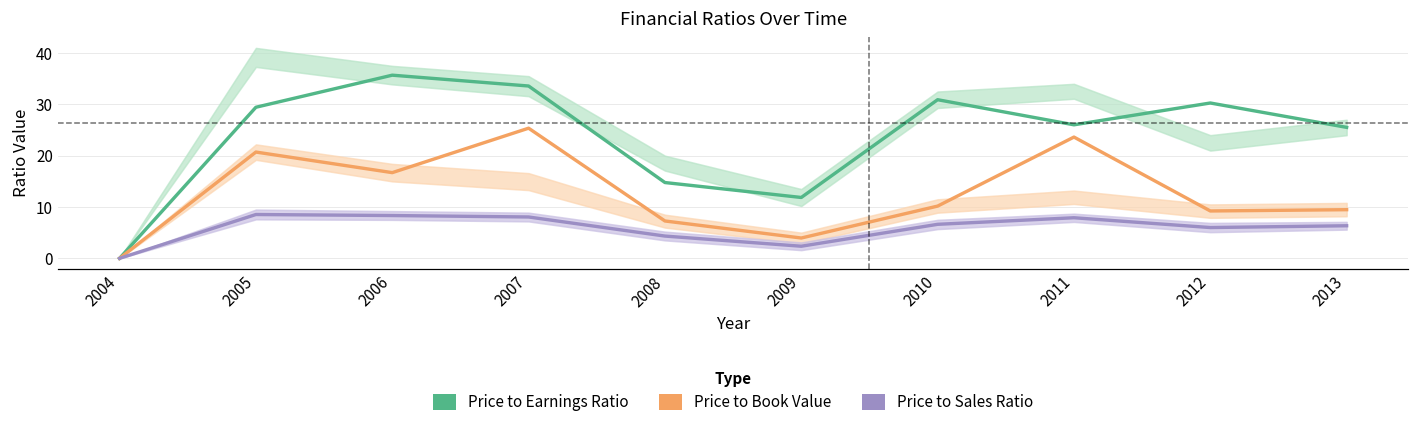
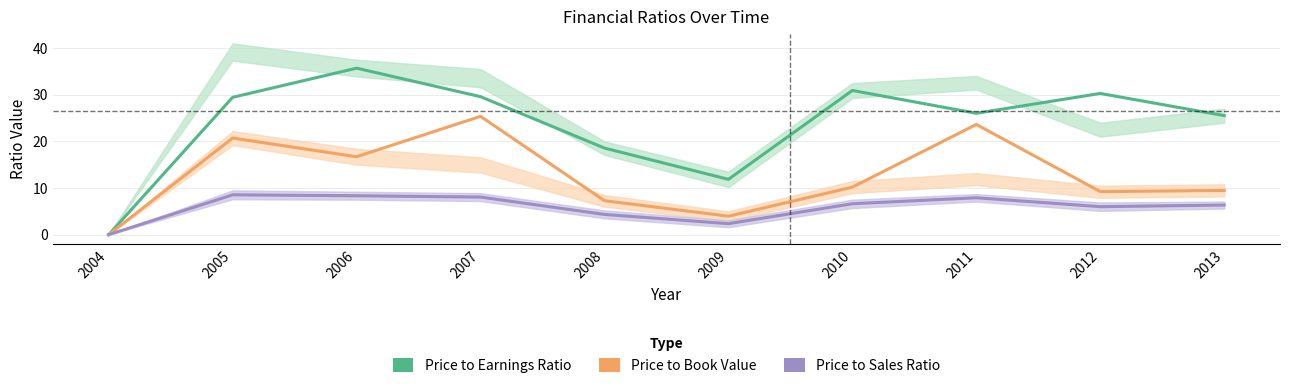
  {
    "Price to Earnings Ratio": {
      "2005": 29,
      "2006": 36,
-     "2007": 34,
-     "2008": 15,
+     "2007": 30,
+     "2008": 19,
      "2009": 12,
      "2010": 31,
      "2011": 26,
      "2012": 30,
      "2013": 26
    },
    "Price to Book Value": {
      "2005": 21,
      "2006": 17,
      "2007": 25,
      "2008": 7,
      "2009": 4,
      "2010": 10,
      "2011": 24,
      "2012": 9,
      "2013": 9
    },
    "Price to Sales Ratio": {
      "2005": 9,
      "2006": 8,
      "2007": 8,
      "2008": 4,
      "2009": 2,
      "2010": 7,
      "2011": 8,
      "2012": 6,
      "2013": 6
    }
  }
